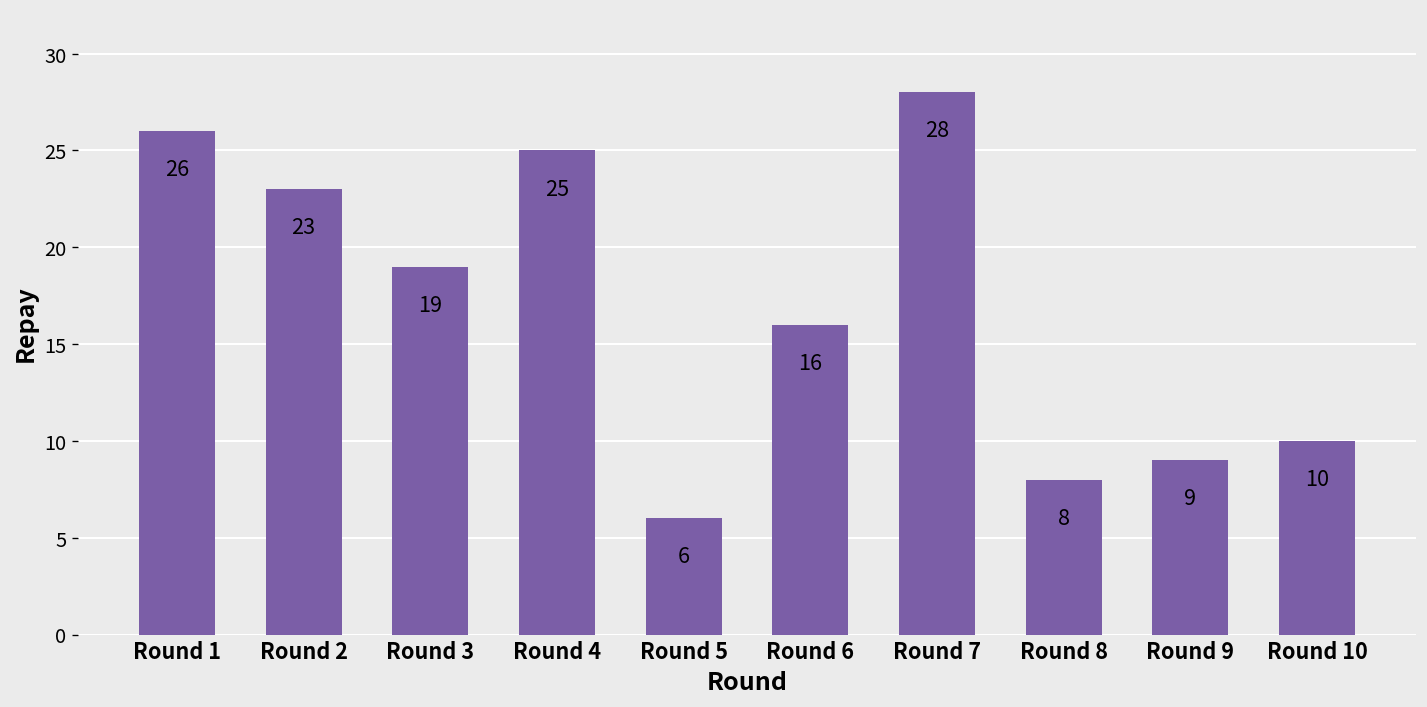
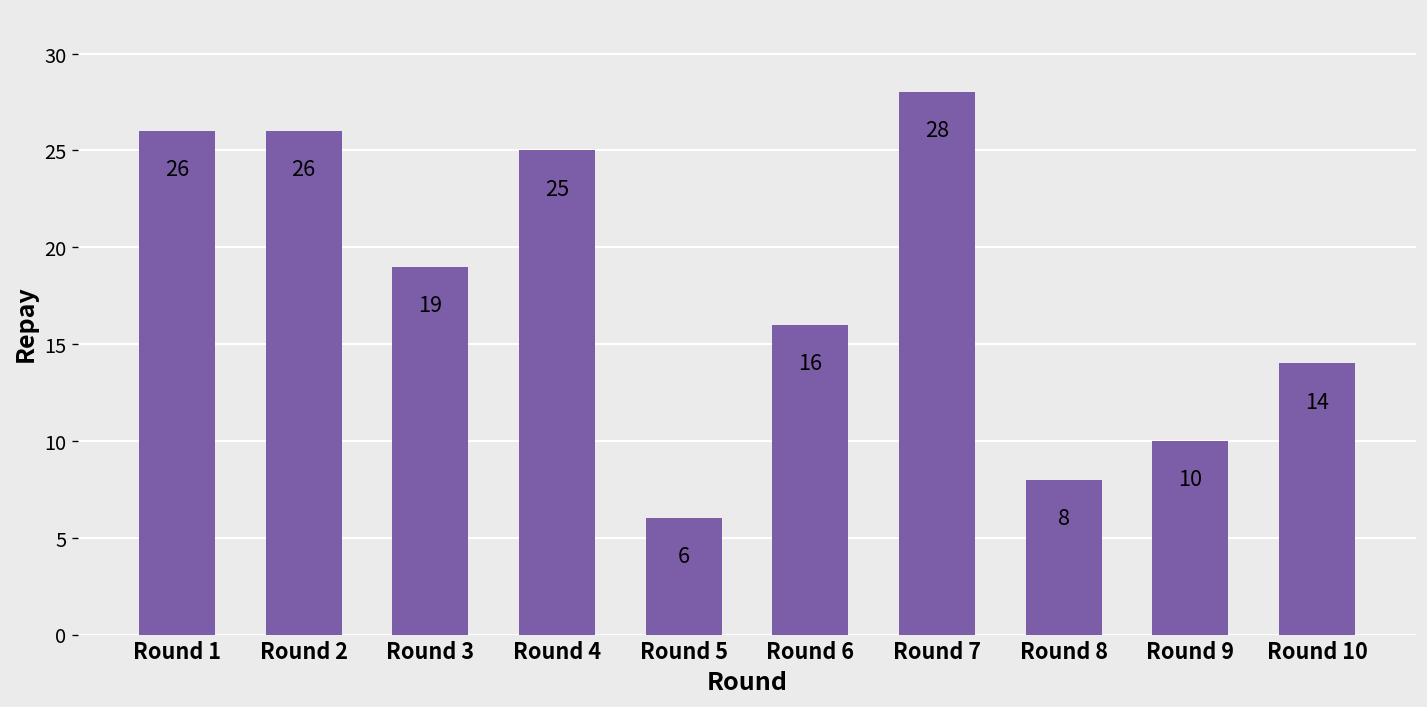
  {
    "Round 1": 26,
-   "Round 2": 23,
+   "Round 2": 26,
    "Round 3": 19,
    "Round 4": 25,
    "Round 5": 6,
    "Round 6": 16,
    "Round 7": 28,
    "Round 8": 8,
-   "Round 9": 9,
-   "Round 10": 10
+   "Round 9": 10,
+   "Round 10": 14
  }
